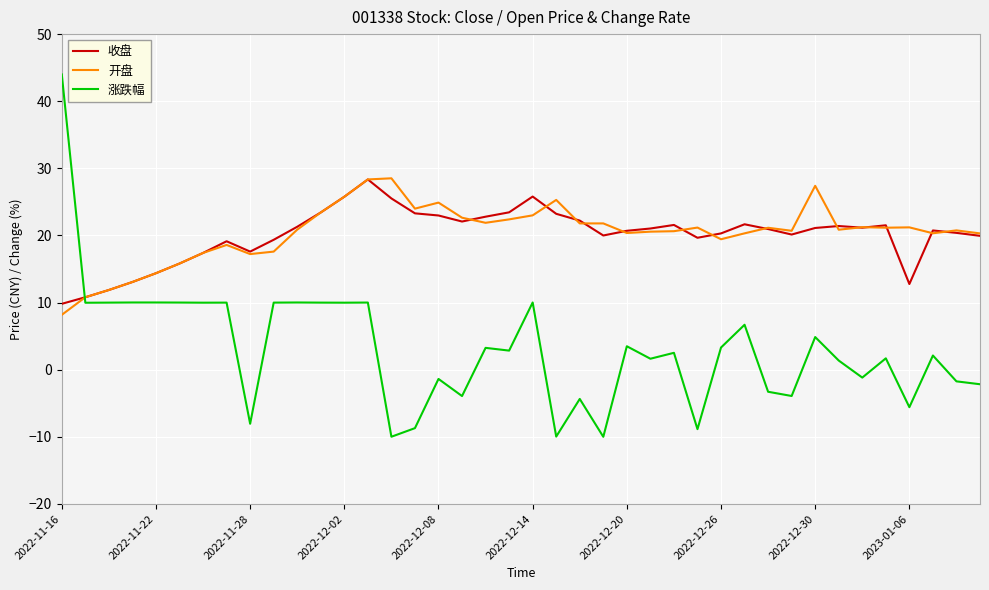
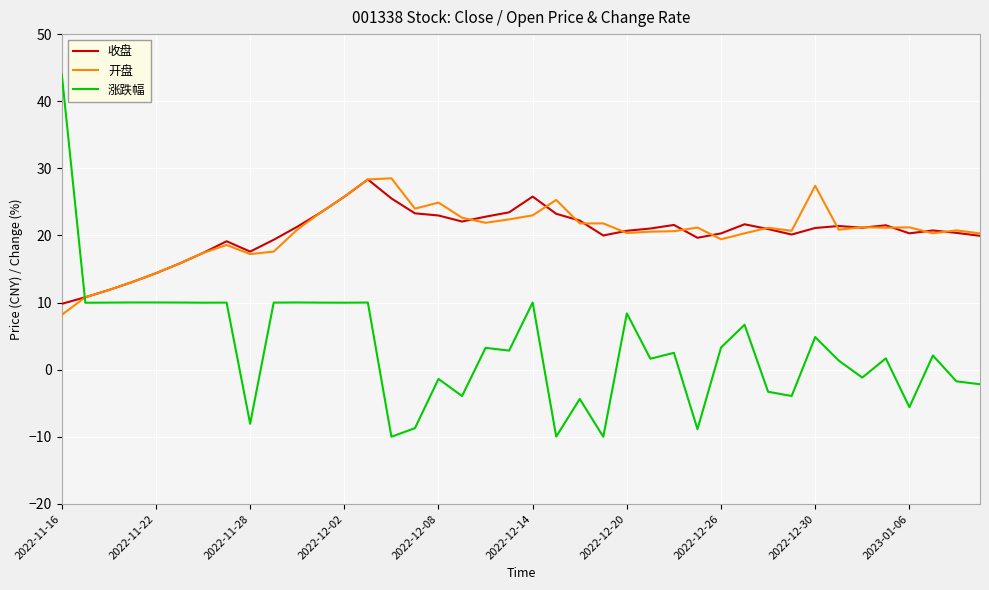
  {
    "收盘": {
      "2022-11-16": 10,
      "2022-12-08": 23,
      "2022-12-14": 26,
      "2022-12-26": 20,
      "2022-12-30": 21,
-     "2023-01-06": 13
+     "2023-01-06": 20
    },
    "开盘": {
      "2022-11-16": 8,
      "2022-12-08": 25,
      "2022-12-14": 23,
      "2022-12-26": 19,
      "2022-12-30": 27,
      "2023-01-06": 21
    },
    "涨跌幅": {
      "2022-11-16": 44,
      "2022-11-22": 10,
      "2022-11-28": -8,
      "2022-12-02": 10,
      "2022-12-08": -1,
      "2022-12-14": 10,
-     "2022-12-20": 4,
+     "2022-12-20": 8,
      "2022-12-26": 3,
      "2022-12-30": 5,
      "2023-01-06": -6
    }
  }
